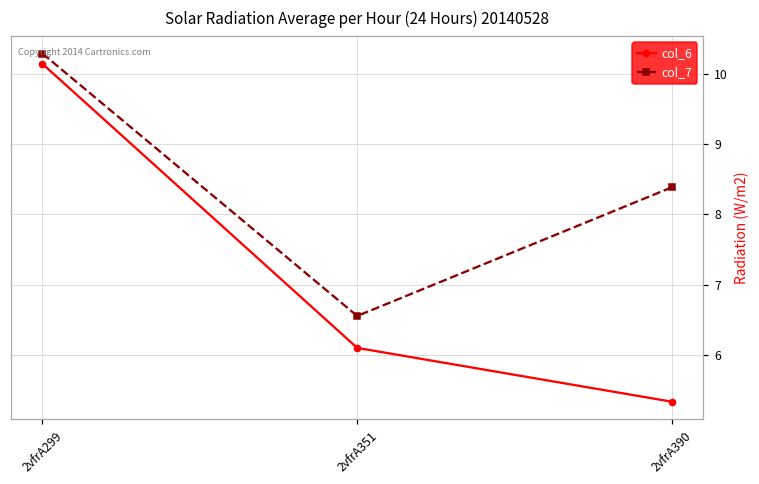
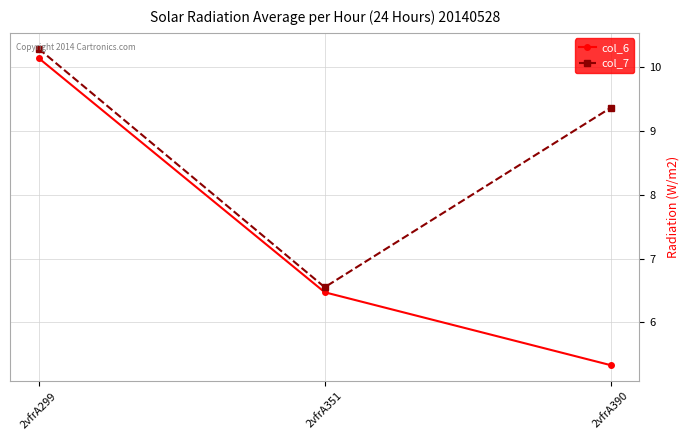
  {
    "col_6": {
      "2vfrA299": 10.1,
-     "2vfrA351": 6.1,
+     "2vfrA351": 6.5,
      "2vfrA390": 5.3
    },
    "col_7": {
      "2vfrA351": 6.6,
-     "2vfrA390": 8.4
+     "2vfrA390": 9.4
    }
  }
